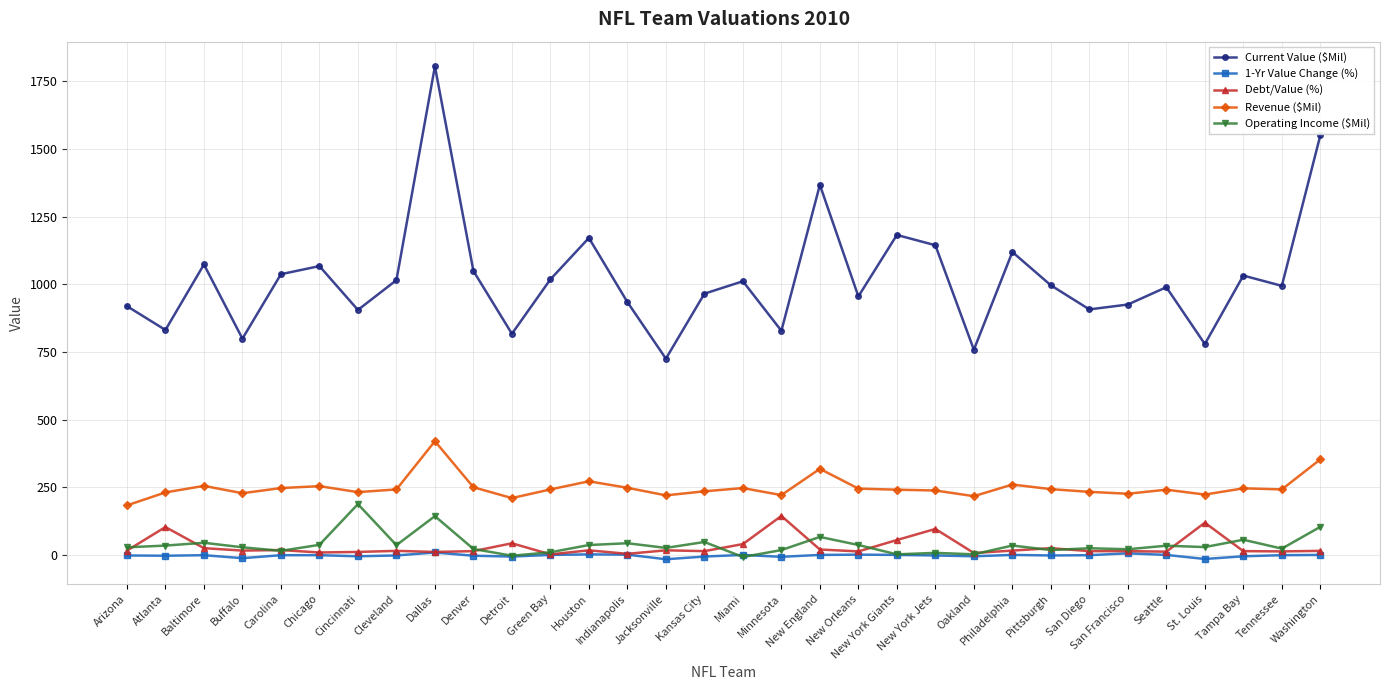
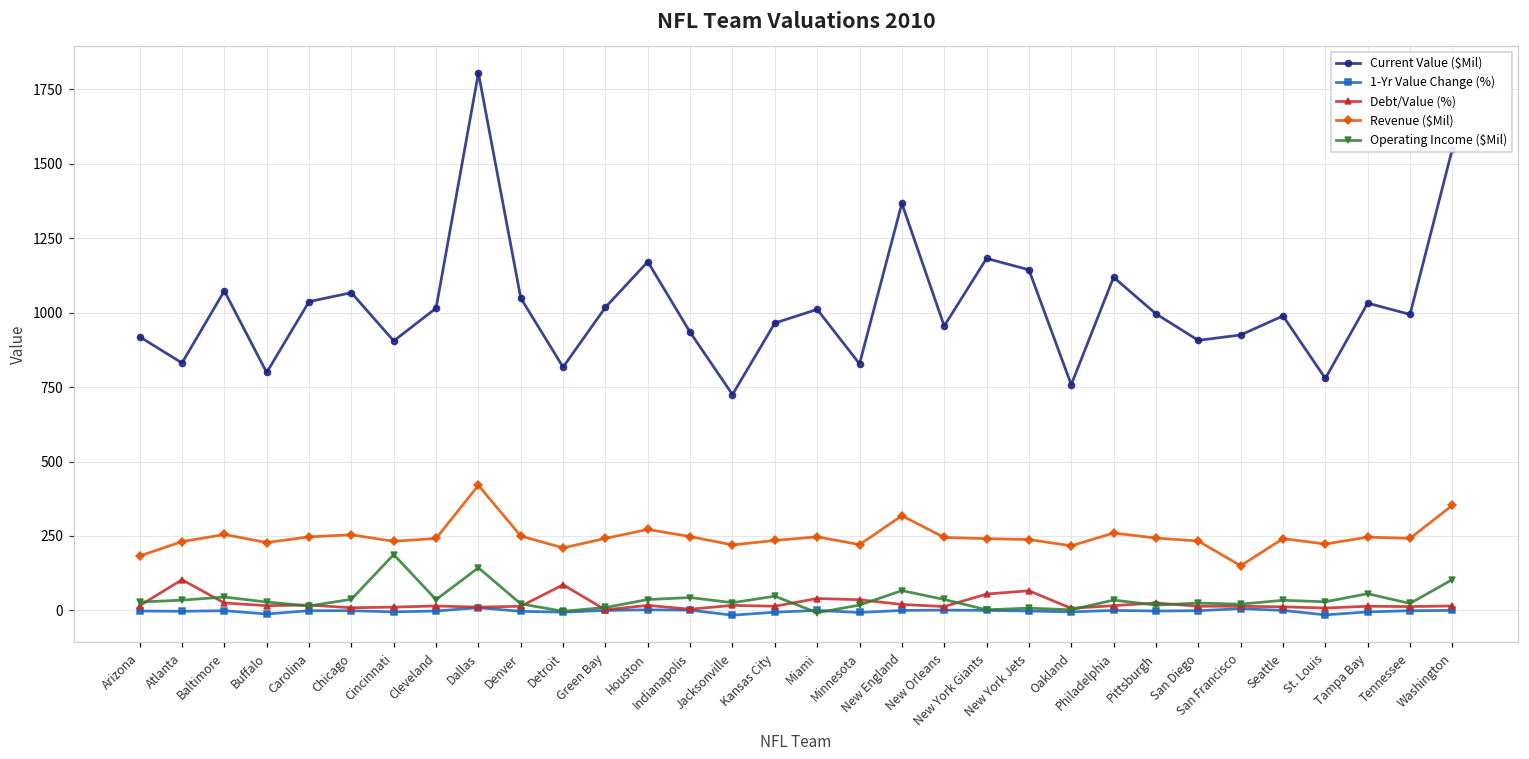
  {
    "Current Value ($Mil)": {
      "Arizona": 920,
      "Atlanta": 830,
      "Baltimore": 1070,
      "Buffalo": 800,
      "Carolina": 1040,
      "Chicago": 1070,
      "Cincinnati": 910,
      "Cleveland": 1020,
      "Dallas": 1810,
      "Denver": 1050,
      "Detroit": 820,
      "Green Bay": 1020,
      "Houston": 1170,
      "Indianapolis": 930,
      "Jacksonville": 730,
      "Kansas City": 970,
      "Miami": 1010,
      "Minnesota": 830,
      "New England": 1370,
      "New Orleans": 960,
      "New York Giants": 1180,
      "New York Jets": 1140,
      "Oakland": 760,
      "Philadelphia": 1120,
      "Pittsburgh": 1000,
      "San Diego": 910,
      "San Francisco": 930,
      "Seattle": 990,
      "St. Louis": 780,
      "Tampa Bay": 1030,
      "Tennessee": 990,
      "Washington": 1550
    },
    "1-Yr Value Change (%)": {
      "Arizona": 0,
      "Atlanta": 0,
      "Baltimore": 0,
      "Buffalo": -10,
      "Carolina": 0,
      "Chicago": 0,
      "Cincinnati": -10,
      "Cleveland": 0,
      "Denver": 0,
      "Houston": 0,
      "Jacksonville": -20,
      "Kansas City": -10,
      "Minnesota": -10,
      "New England": 0,
      "New Orleans": 0,
      "New York Jets": 0,
      "Philadelphia": 0,
      "Pittsburgh": 0,
      "San Diego": 0,
      "Seattle": 0,
      "St. Louis": -20,
      "Tampa Bay": -10,
      "Tennessee": 0,
      "Washington": 0
    },
    "Debt/Value (%)": {
      "Arizona": 20,
      "Atlanta": 100,
      "Baltimore": 30,
      "Buffalo": 20,
      "Chicago": 10,
      "Cincinnati": 10,
      "Cleveland": 20,
-     "Detroit": 40,
+     "Detroit": 90,
      "Houston": 20,
      "Kansas City": 10,
      "Miami": 40,
-     "Minnesota": 140,
+     "Minnesota": 40,
      "New England": 20,
      "New Orleans": 10,
      "New York Giants": 60,
-     "New York Jets": 100,
+     "New York Jets": 70,
      "Philadelphia": 20,
      "San Diego": 10,
      "Seattle": 10,
-     "St. Louis": 120,
+     "St. Louis": 10,
      "Tampa Bay": 10,
      "Tennessee": 10,
      "Washington": 20
    },
    "Revenue ($Mil)": {
      "Arizona": 180,
      "Atlanta": 230,
      "Baltimore": 260,
      "Buffalo": 230,
      "Carolina": 250,
      "Chicago": 250,
      "Cincinnati": 230,
      "Cleveland": 240,
      "Dallas": 420,
      "Denver": 250,
      "Detroit": 210,
      "Green Bay": 240,
      "Houston": 270,
      "Indianapolis": 250,
      "Jacksonville": 220,
      "Kansas City": 240,
      "Miami": 250,
      "Minnesota": 220,
      "New England": 320,
      "New Orleans": 250,
      "New York Giants": 240,
      "New York Jets": 240,
      "Oakland": 220,
      "Philadelphia": 260,
      "Pittsburgh": 240,
      "San Diego": 230,
-     "San Francisco": 230,
+     "San Francisco": 150,
      "Seattle": 240,
      "St. Louis": 220,
      "Tampa Bay": 250,
      "Tennessee": 240,
      "Washington": 350
    },
    "Operating Income ($Mil)": {
      "Arizona": 30,
      "Atlanta": 30,
      "Baltimore": 40,
      "Buffalo": 30,
      "Chicago": 40,
      "Cincinnati": 190,
      "Cleveland": 40,
      "Dallas": 140,
      "Houston": 40,
      "Indianapolis": 40,
      "Kansas City": 50,
      "Minnesota": 20,
      "New England": 70,
      "New Orleans": 40,
      "New York Jets": 10,
      "Philadelphia": 30,
      "San Diego": 20,
      "Seattle": 30,
      "St. Louis": 30,
      "Tampa Bay": 60,
      "Tennessee": 20,
      "Washington": 100
    }
  }
